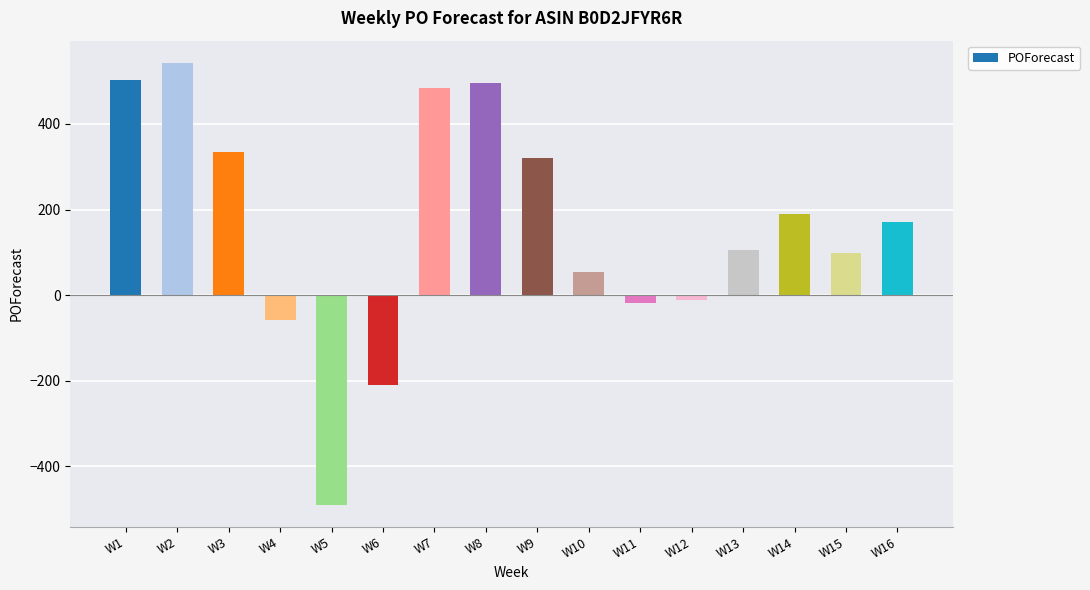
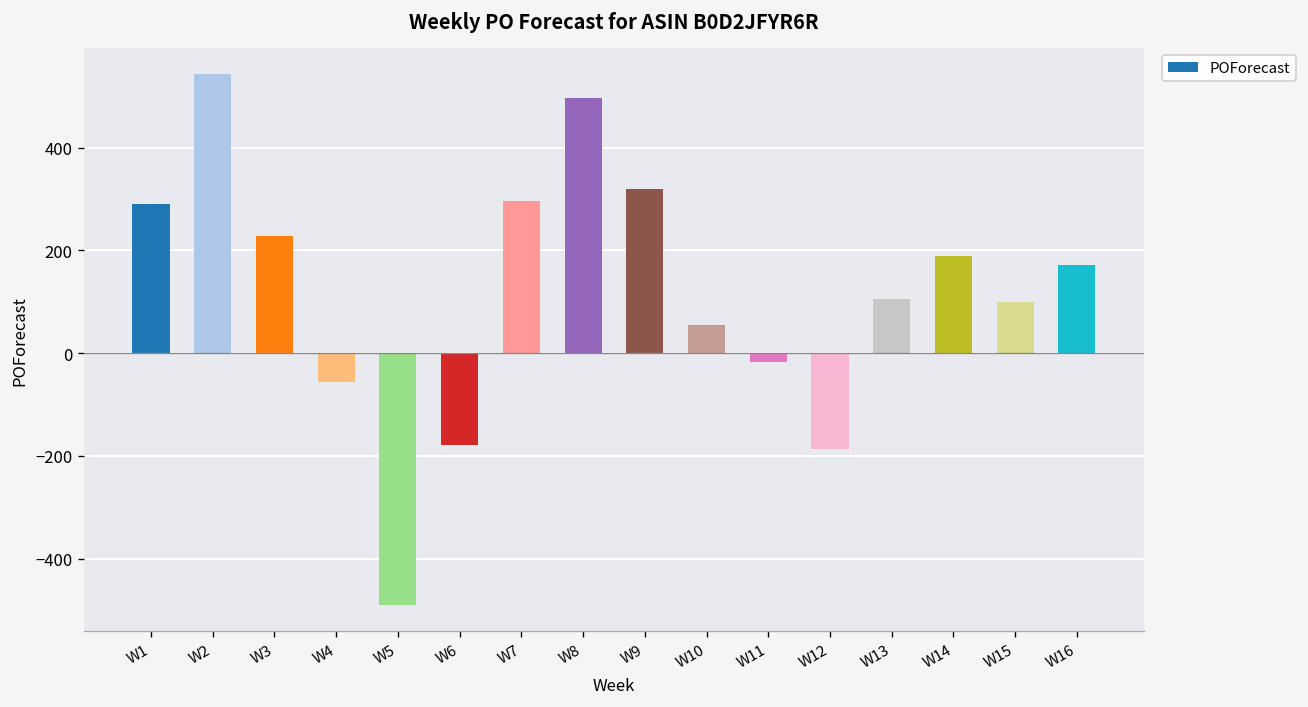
  {
-   "W1": 500,
+   "W1": 290,
    "W2": 540,
-   "W3": 340,
+   "W3": 230,
    "W4": -60,
    "W5": -490,
-   "W6": -210,
-   "W7": 480,
+   "W6": -180,
+   "W7": 300,
    "W8": 500,
    "W9": 320,
    "W10": 60,
    "W11": -20,
-   "W12": -10,
+   "W12": -190,
    "W13": 110,
    "W14": 190,
    "W15": 100,
    "W16": 170
  }
